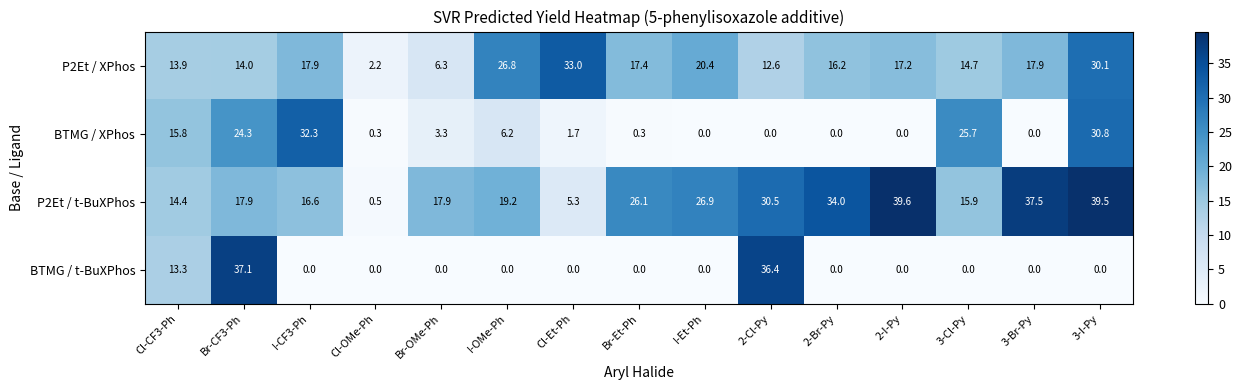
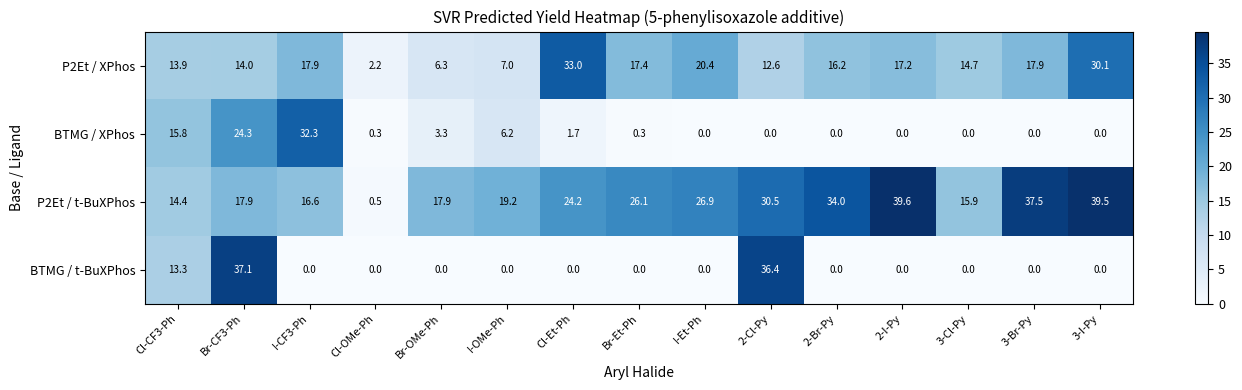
  {
    "P2Et / XPhos": {
      "Cl-CF3-Ph": 13.9,
      "Br-CF3-Ph": 14.0,
      "I-CF3-Ph": 17.9,
      "Cl-OMe-Ph": 2.2,
      "Br-OMe-Ph": 6.3,
-     "I-OMe-Ph": 26.8,
+     "I-OMe-Ph": 7.0,
      "Cl-Et-Ph": 33.0,
      "Br-Et-Ph": 17.4,
      "I-Et-Ph": 20.4,
      "2-Cl-Py": 12.6,
      "2-Br-Py": 16.2,
      "2-I-Py": 17.2,
      "3-Cl-Py": 14.7,
      "3-Br-Py": 17.9,
      "3-I-Py": 30.1
    },
    "BTMG / XPhos": {
      "Cl-CF3-Ph": 15.8,
      "Br-CF3-Ph": 24.3,
      "I-CF3-Ph": 32.3,
      "Cl-OMe-Ph": 0.3,
      "Br-OMe-Ph": 3.3,
      "I-OMe-Ph": 6.2,
      "Cl-Et-Ph": 1.7,
      "Br-Et-Ph": 0.3,
      "I-Et-Ph": 0.0,
      "2-Cl-Py": 0.0,
      "2-Br-Py": 0.0,
      "2-I-Py": 0.0,
-     "3-Cl-Py": 25.7,
+     "3-Cl-Py": 0.0,
      "3-Br-Py": 0.0,
-     "3-I-Py": 30.8
+     "3-I-Py": 0.0
    },
    "P2Et / t-BuXPhos": {
      "Cl-CF3-Ph": 14.4,
      "Br-CF3-Ph": 17.9,
      "I-CF3-Ph": 16.6,
      "Cl-OMe-Ph": 0.5,
      "Br-OMe-Ph": 17.9,
      "I-OMe-Ph": 19.2,
-     "Cl-Et-Ph": 5.3,
+     "Cl-Et-Ph": 24.2,
      "Br-Et-Ph": 26.1,
      "I-Et-Ph": 26.9,
      "2-Cl-Py": 30.5,
      "2-Br-Py": 34.0,
      "2-I-Py": 39.6,
      "3-Cl-Py": 15.9,
      "3-Br-Py": 37.5,
      "3-I-Py": 39.5
    },
    "BTMG / t-BuXPhos": {
      "Cl-CF3-Ph": 13.3,
      "Br-CF3-Ph": 37.1,
      "I-CF3-Ph": 0.0,
      "Cl-OMe-Ph": 0.0,
      "Br-OMe-Ph": 0.0,
      "I-OMe-Ph": 0.0,
      "Cl-Et-Ph": 0.0,
      "Br-Et-Ph": 0.0,
      "I-Et-Ph": 0.0,
      "2-Cl-Py": 36.4,
      "2-Br-Py": 0.0,
      "2-I-Py": 0.0,
      "3-Cl-Py": 0.0,
      "3-Br-Py": 0.0,
      "3-I-Py": 0.0
    }
  }
